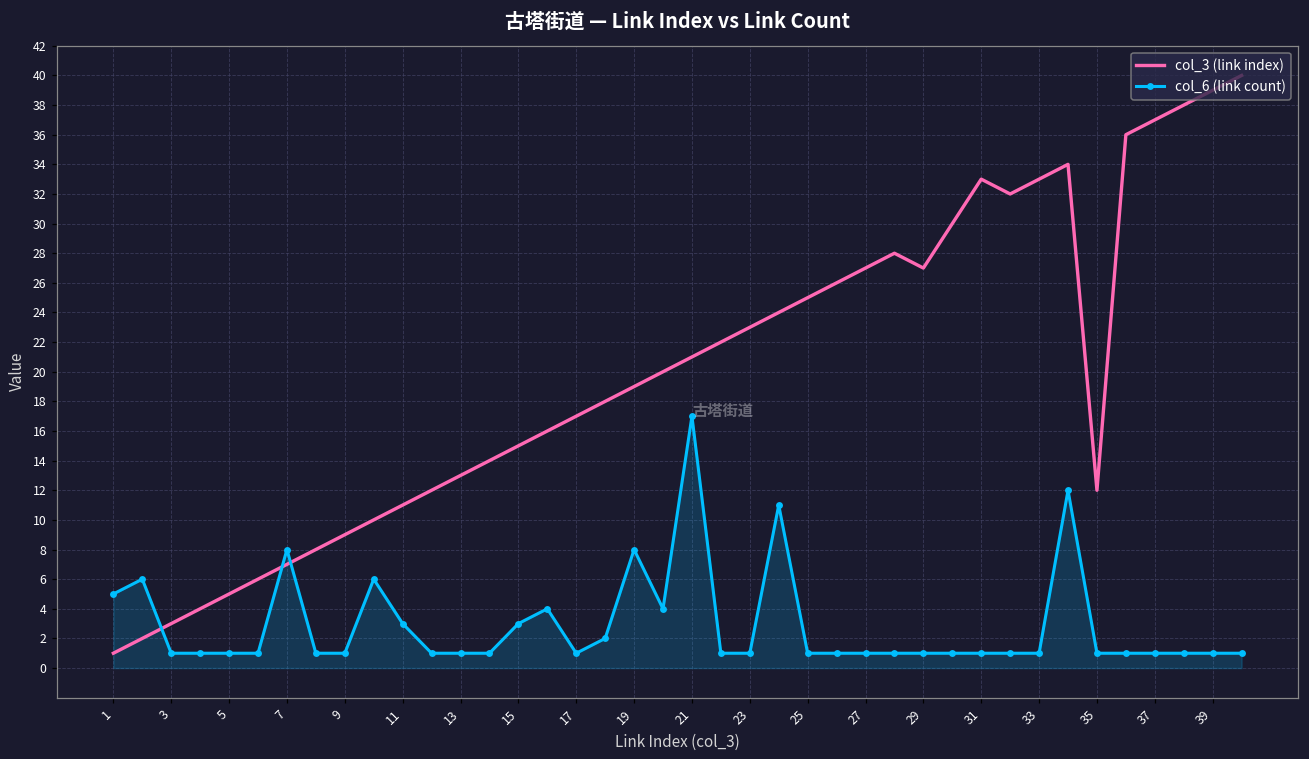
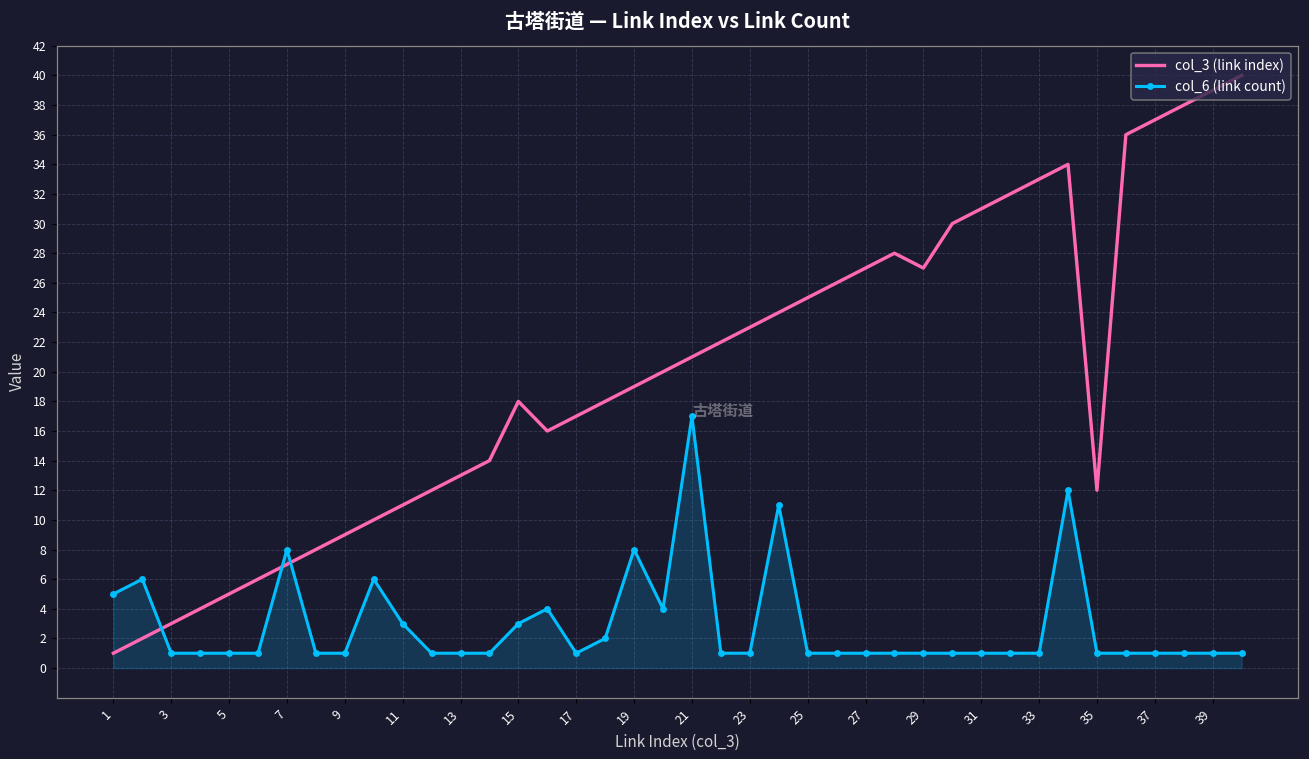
  {
    "col_3 (link index)": {
      "1": 1,
      "3": 3,
      "5": 5,
      "7": 7,
      "9": 9,
      "11": 11,
      "13": 13,
-     "15": 15,
+     "15": 18,
      "17": 17,
      "19": 19,
      "21": 21,
      "23": 23,
      "25": 25,
      "27": 27,
      "29": 27,
-     "31": 33,
+     "31": 31,
      "33": 33,
      "35": 12,
      "37": 37
    },
    "col_6 (link count)": {
      "1": 5,
      "3": 1,
      "5": 1,
      "7": 8,
      "9": 1,
      "11": 3,
      "13": 1,
      "15": 3,
      "17": 1,
      "19": 8,
      "21": 17,
      "23": 1,
      "25": 1,
      "27": 1,
      "29": 1,
      "31": 1,
      "33": 1,
      "35": 1,
      "37": 1,
      "39": 1
    }
  }
